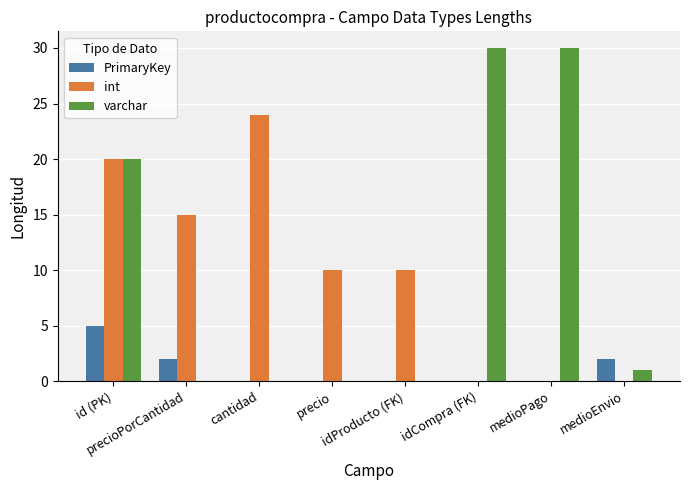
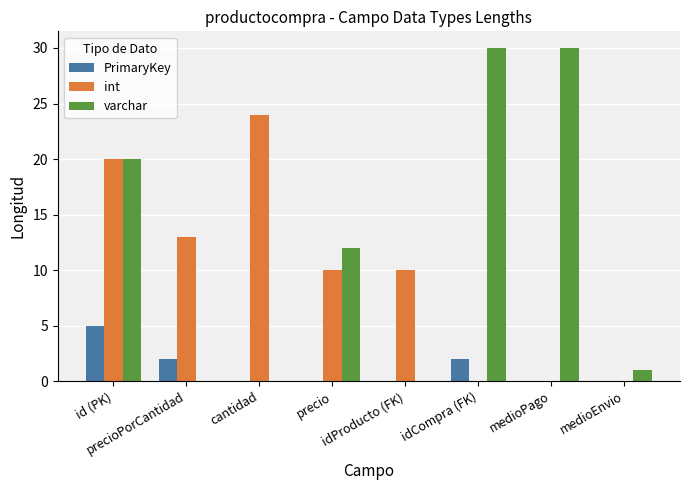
  {
    "PrimaryKey": {
      "id (PK)": 5,
      "precioPorCantidad": 2,
      "cantidad": 0,
      "precio": 0,
      "idProducto (FK)": 0,
-     "idCompra (FK)": 0,
+     "idCompra (FK)": 2,
      "medioPago": 0,
-     "medioEnvio": 2
+     "medioEnvio": 0
    },
    "int": {
      "id (PK)": 20,
-     "precioPorCantidad": 15,
+     "precioPorCantidad": 13,
      "cantidad": 24,
      "precio": 10,
      "idProducto (FK)": 10,
      "idCompra (FK)": 0,
      "medioPago": 0,
      "medioEnvio": 0
    },
    "varchar": {
      "id (PK)": 20,
      "precioPorCantidad": 0,
      "cantidad": 0,
-     "precio": 0,
+     "precio": 12,
      "idProducto (FK)": 0,
      "idCompra (FK)": 30,
      "medioPago": 30,
      "medioEnvio": 1
    }
  }
